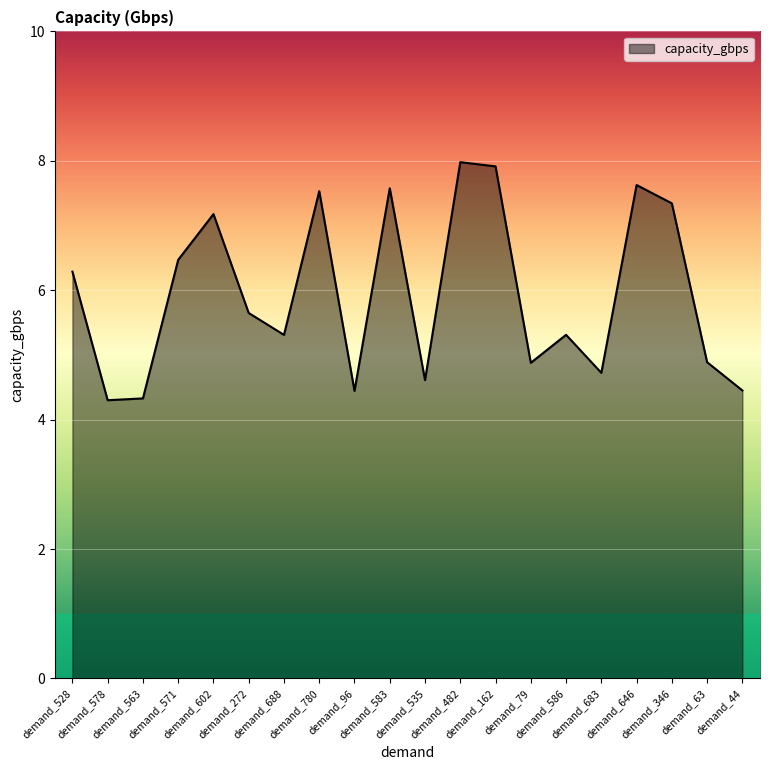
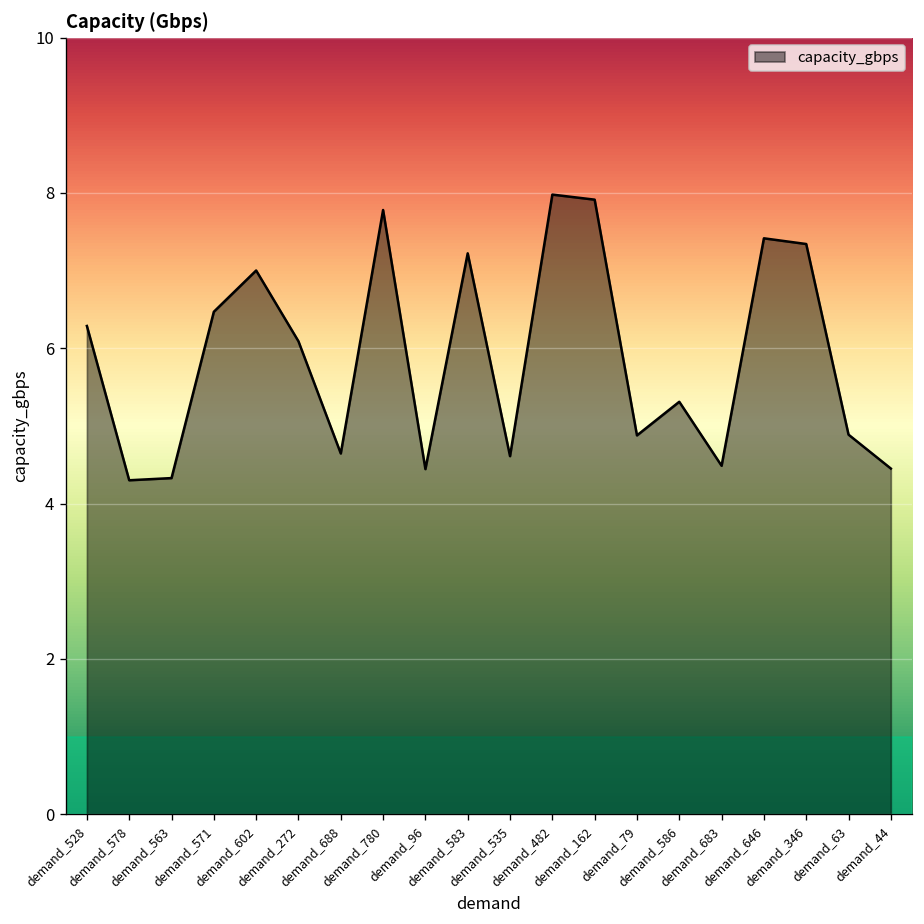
  {
    "demand_528": 6.3,
    "demand_578": 4.3,
    "demand_563": 4.3,
    "demand_571": 6.5,
-   "demand_602": 7.2,
-   "demand_272": 5.6,
-   "demand_688": 5.3,
-   "demand_780": 7.5,
+   "demand_602": 7.0,
+   "demand_272": 6.1,
+   "demand_688": 4.6,
+   "demand_780": 7.8,
    "demand_96": 4.4,
-   "demand_583": 7.6,
+   "demand_583": 7.2,
    "demand_535": 4.6,
    "demand_482": 8.0,
    "demand_162": 7.9,
    "demand_79": 4.9,
    "demand_586": 5.3,
-   "demand_683": 4.7,
-   "demand_646": 7.6,
+   "demand_683": 4.5,
+   "demand_646": 7.4,
    "demand_346": 7.3,
    "demand_63": 4.9,
    "demand_44": 4.5
  }
